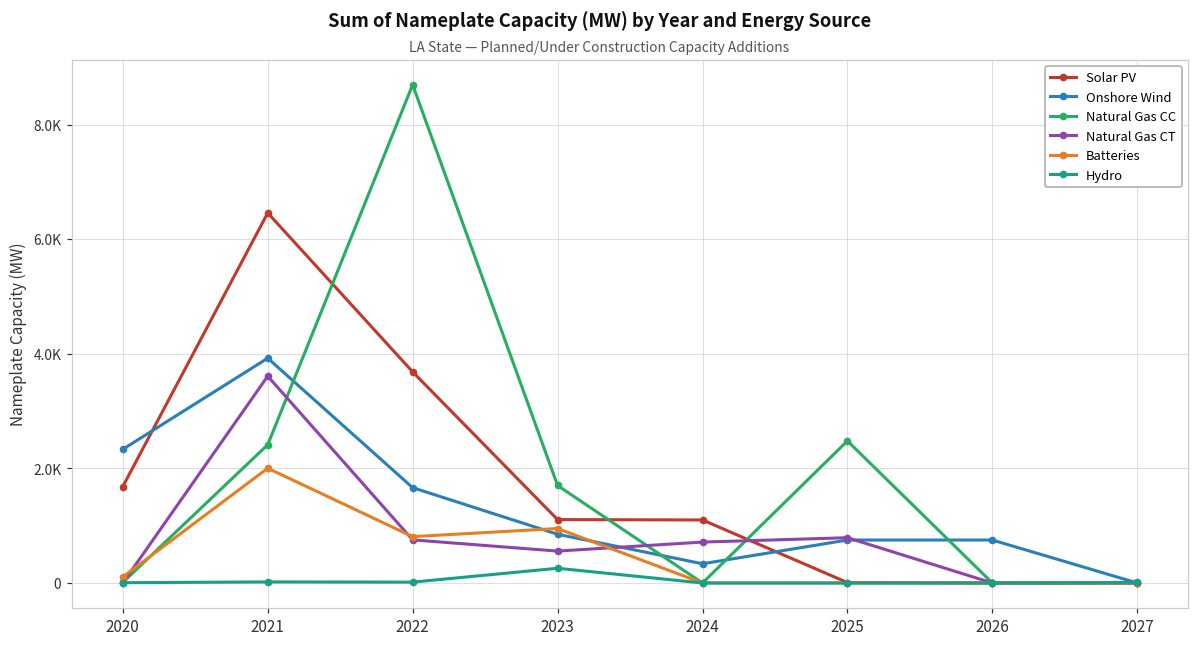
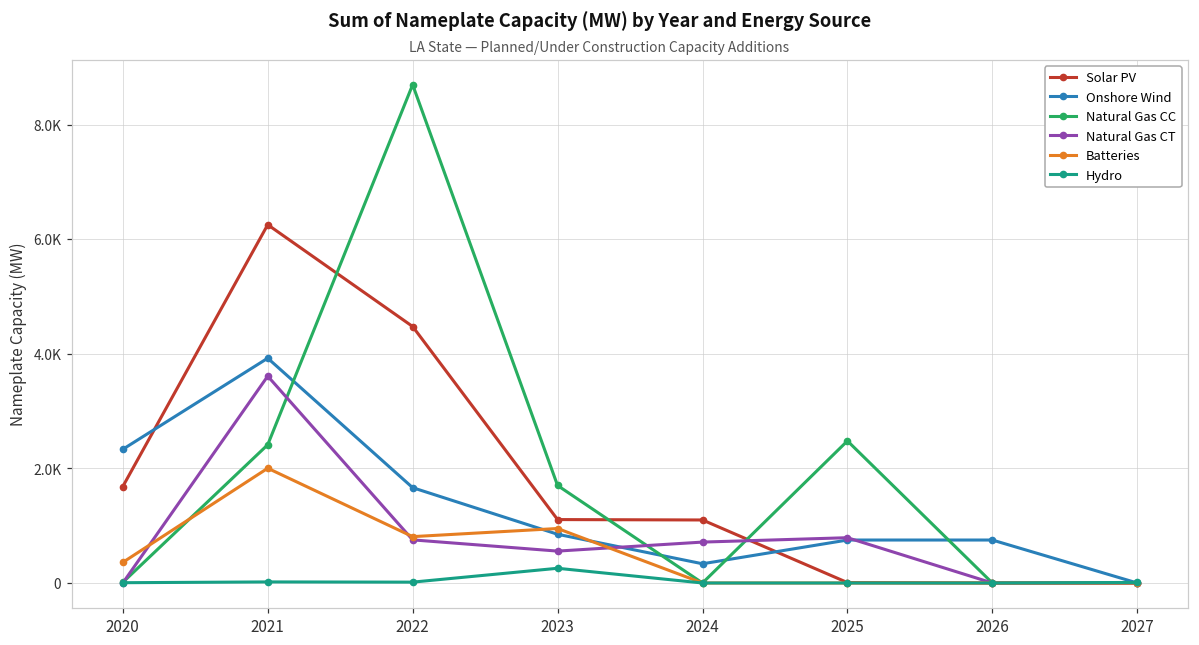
  {
    "Solar PV": {
      "2020": 1700,
-     "2021": 6500,
-     "2022": 3700,
+     "2021": 6300,
+     "2022": 4500,
      "2023": 1100,
      "2024": 1100
    },
    "Onshore Wind": {
      "2020": 2300,
      "2021": 3900,
      "2022": 1700,
      "2023": 900,
      "2024": 300,
      "2026": 800
    },
    "Natural Gas CT": {
      "2021": 3600,
      "2022": 800,
      "2023": 600,
      "2024": 700
    },
    "Batteries": {
-     "2020": 100,
+     "2020": 400,
      "2021": 2000,
      "2022": 800,
      "2023": 1000
    }
  }
